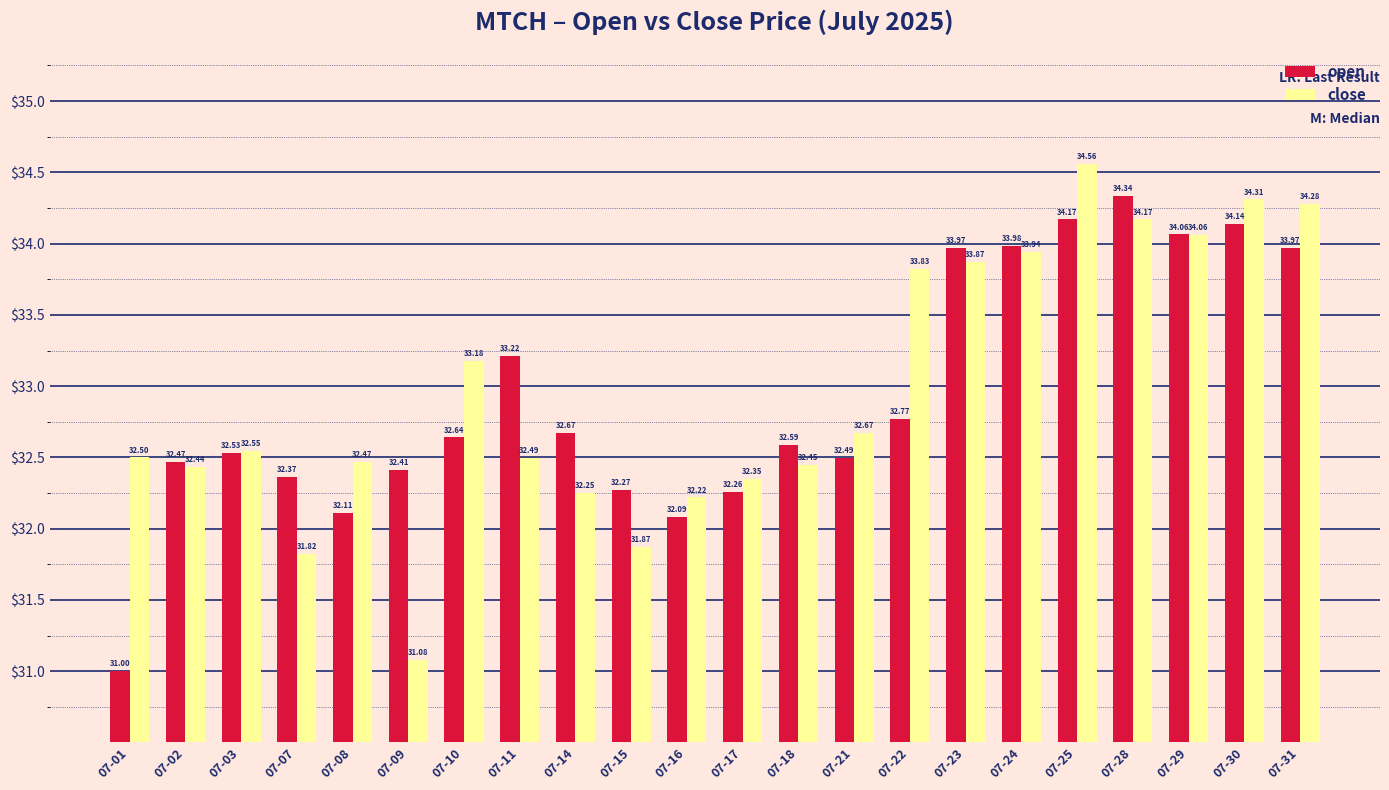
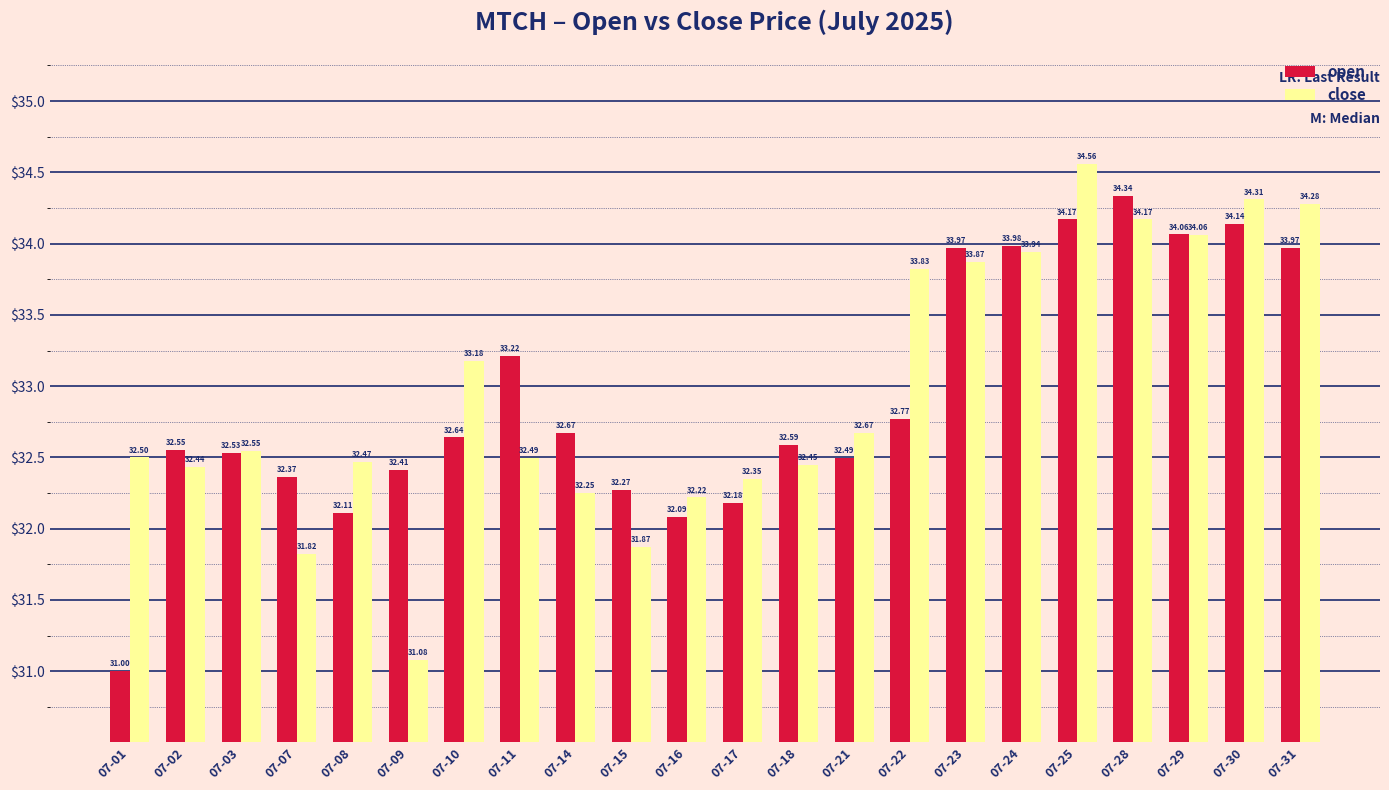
  {
    "open": {
      "07-01": 31.00,
-     "07-02": 32.47,
+     "07-02": 32.55,
      "07-03": 32.53,
      "07-07": 32.37,
      "07-08": 32.11,
      "07-09": 32.41,
      "07-10": 32.64,
      "07-11": 33.22,
      "07-14": 32.67,
      "07-15": 32.27,
      "07-16": 32.09,
-     "07-17": 32.26,
+     "07-17": 32.18,
      "07-18": 32.59,
      "07-21": 32.49,
      "07-22": 32.77,
      "07-23": 33.97,
      "07-24": 33.98,
      "07-25": 34.17,
      "07-28": 34.34,
      "07-29": 34.06,
      "07-30": 34.14,
      "07-31": 33.97
    },
    "close": {
      "07-01": 32.50,
      "07-02": 32.44,
      "07-03": 32.55,
      "07-07": 31.82,
      "07-08": 32.47,
      "07-09": 31.08,
      "07-10": 33.18,
      "07-11": 32.49,
      "07-14": 32.25,
      "07-15": 31.87,
      "07-16": 32.22,
      "07-17": 32.35,
      "07-18": 32.45,
      "07-21": 32.67,
      "07-22": 33.83,
      "07-23": 33.87,
      "07-24": 33.94,
      "07-25": 34.56,
      "07-28": 34.17,
      "07-29": 34.06,
      "07-30": 34.31,
      "07-31": 34.28
    }
  }
